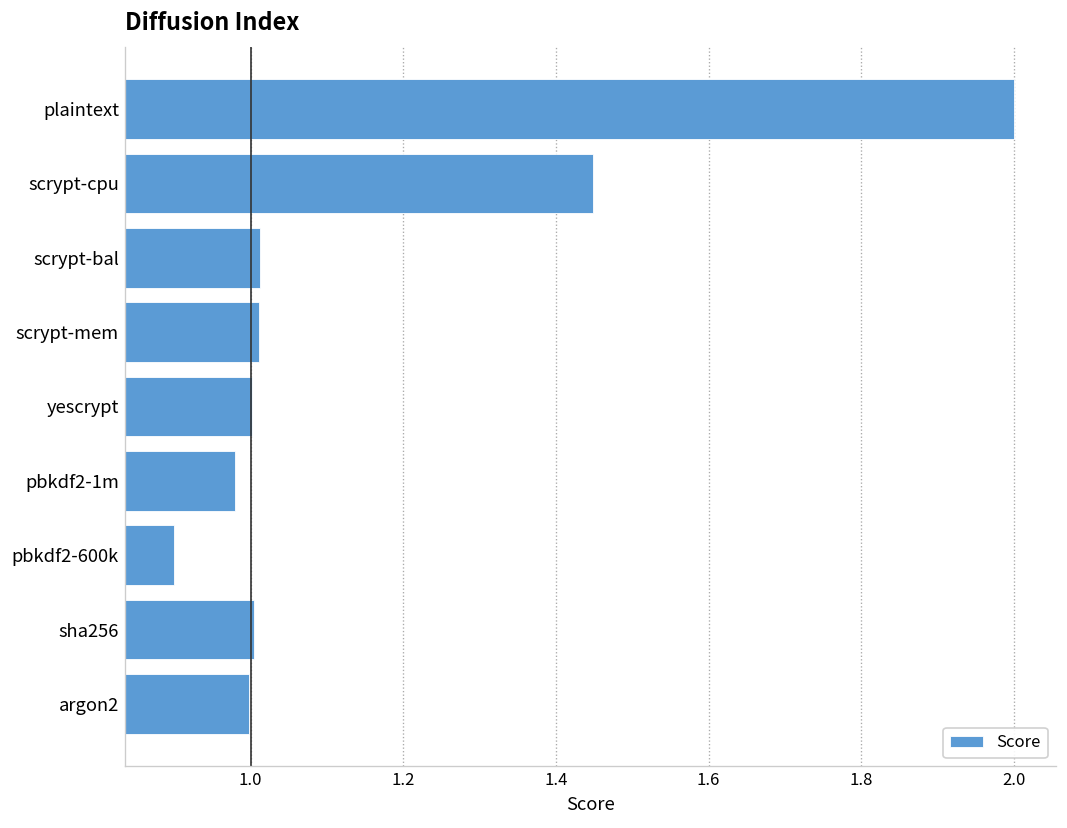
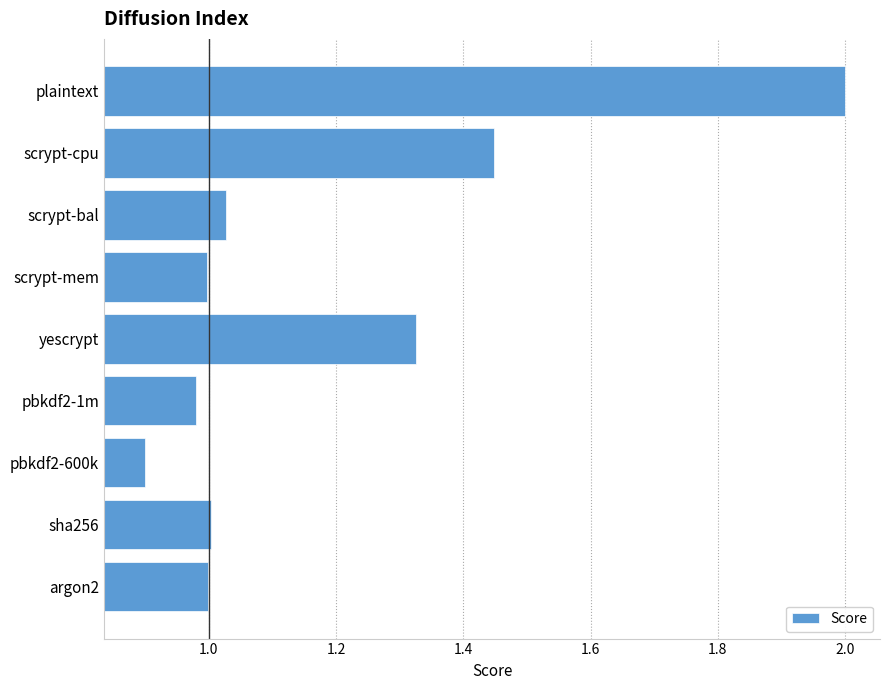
  {
    "plaintext": 2.00,
    "scrypt-cpu": 1.45,
-   "scrypt-bal": 1.01,
-   "scrypt-mem": 1.01,
-   "yescrypt": 1.00,
+   "scrypt-bal": 1.03,
+   "scrypt-mem": 1.00,
+   "yescrypt": 1.33,
    "pbkdf2-1m": 0.98,
    "pbkdf2-600k": 0.90,
    "sha256": 1.00,
    "argon2": 1.00
  }
